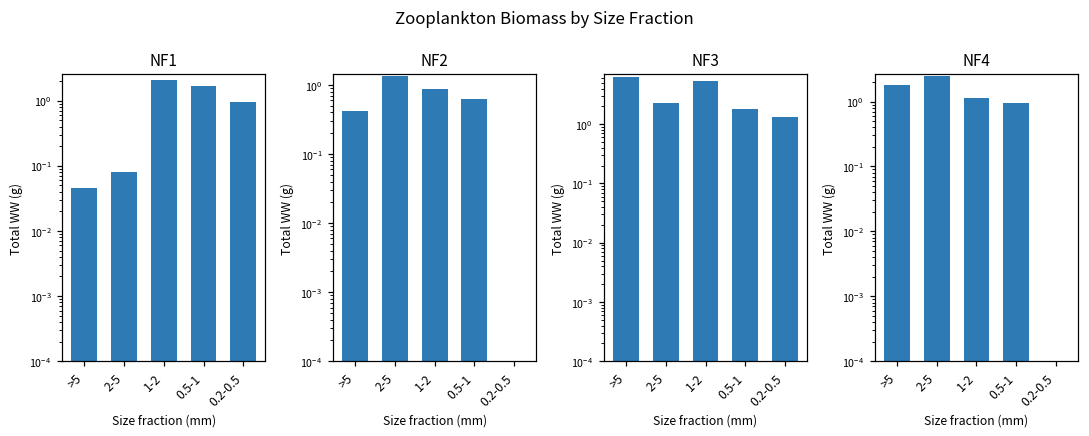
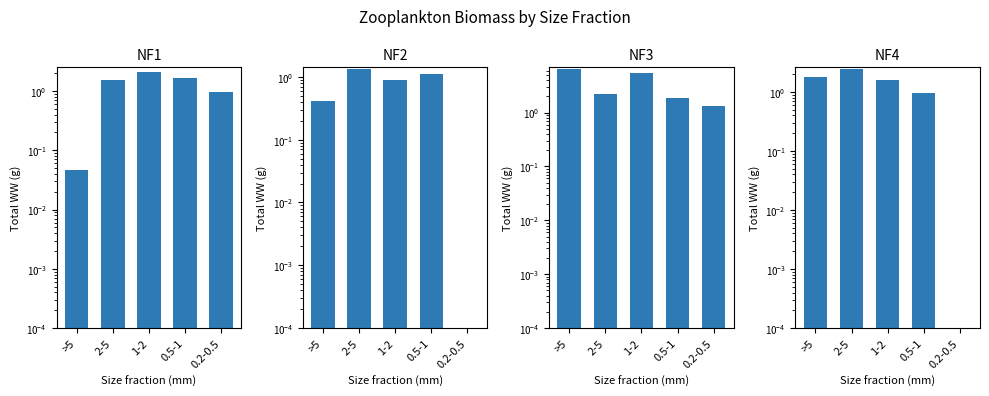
  {
    "NF1": {
      ">5": 0.05,
-     "2-5": 0.08,
+     "2-5": 1.6,
      "1-2": 2.1,
      "0.5-1": 1.7,
      "0.2-0.5": 1.0
    },
    "NF2": {
      ">5": 0.4,
      "2-5": 1.3,
      "1-2": 0.9,
-     "0.5-1": 0.6
+     "0.5-1": 1.1
    },
    "NF3": {
      ">5": 6,
      "2-5": 2.2,
      "1-2": 5,
      "0.5-1": 1.8,
      "0.2-0.5": 1.3
    },
    "NF4": {
      ">5": 1.8,
      "2-5": 2.5,
-     "1-2": 1.1,
+     "1-2": 1.6,
      "0.5-1": 0.9
    }
  }
